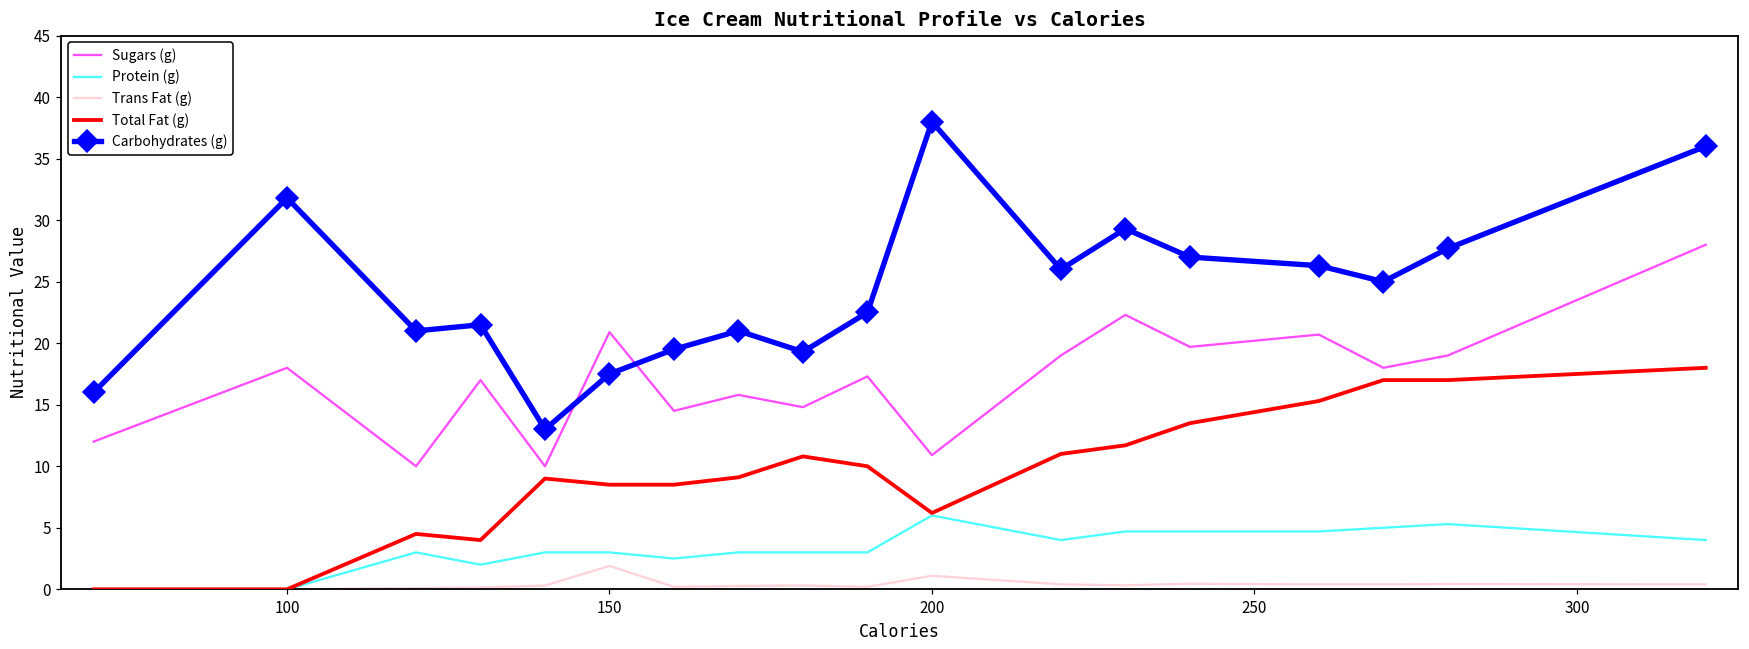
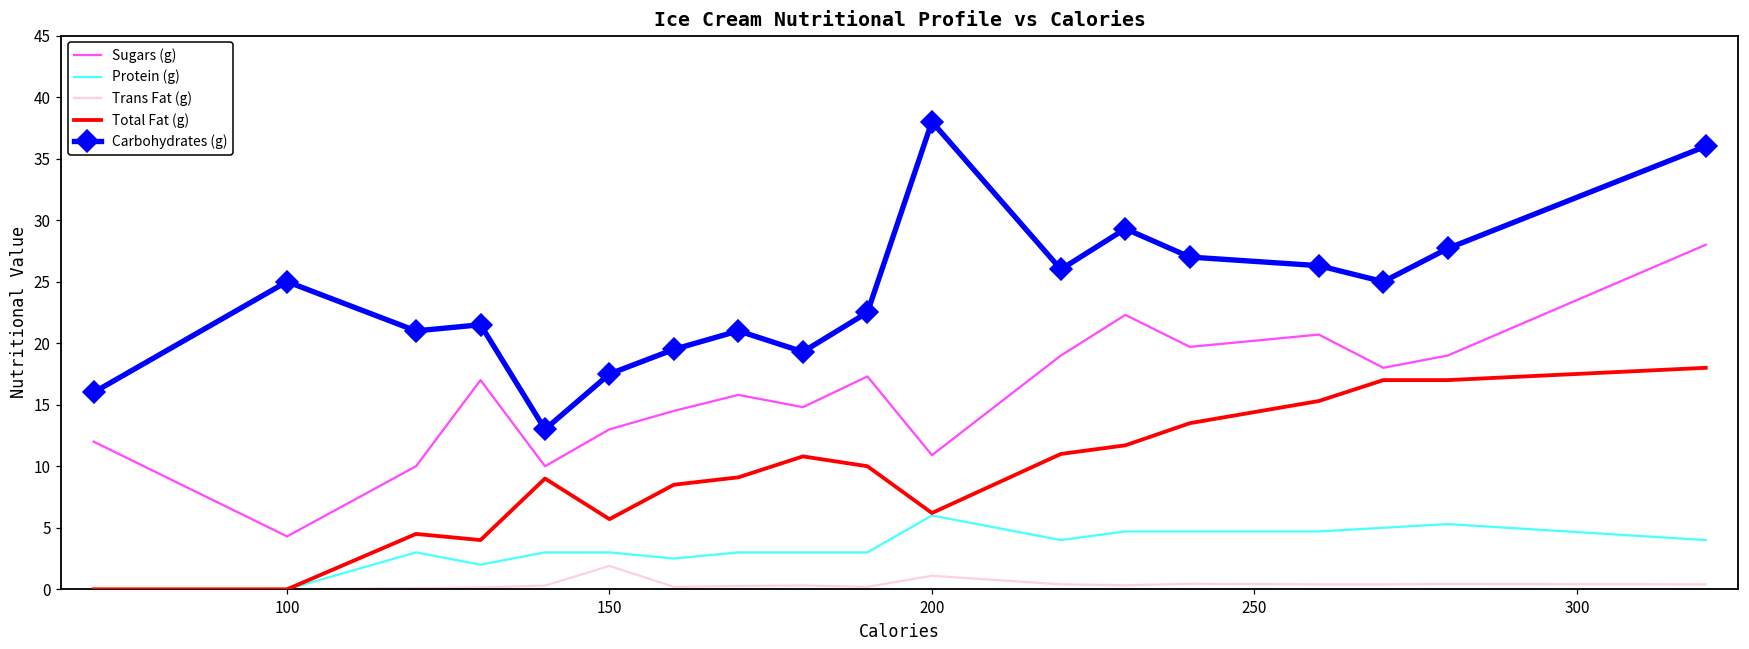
  {
    "Sugars (g)": {
-     "100": 18.0,
-     "150": 20.9,
+     "100": 4.3,
+     "150": 13.0,
      "200": 10.9
    },
    "Protein (g)": {
      "150": 3.0
    },
    "Trans Fat (g)": {
      "150": 1.9,
      "200": 1.1
    },
    "Total Fat (g)": {
-     "150": 8.5
+     "150": 5.7
    },
    "Carbohydrates (g)": {
-     "100": 31.8,
+     "100": 25.0,
      "150": 17.5,
      "200": 38.0
    }
  }
